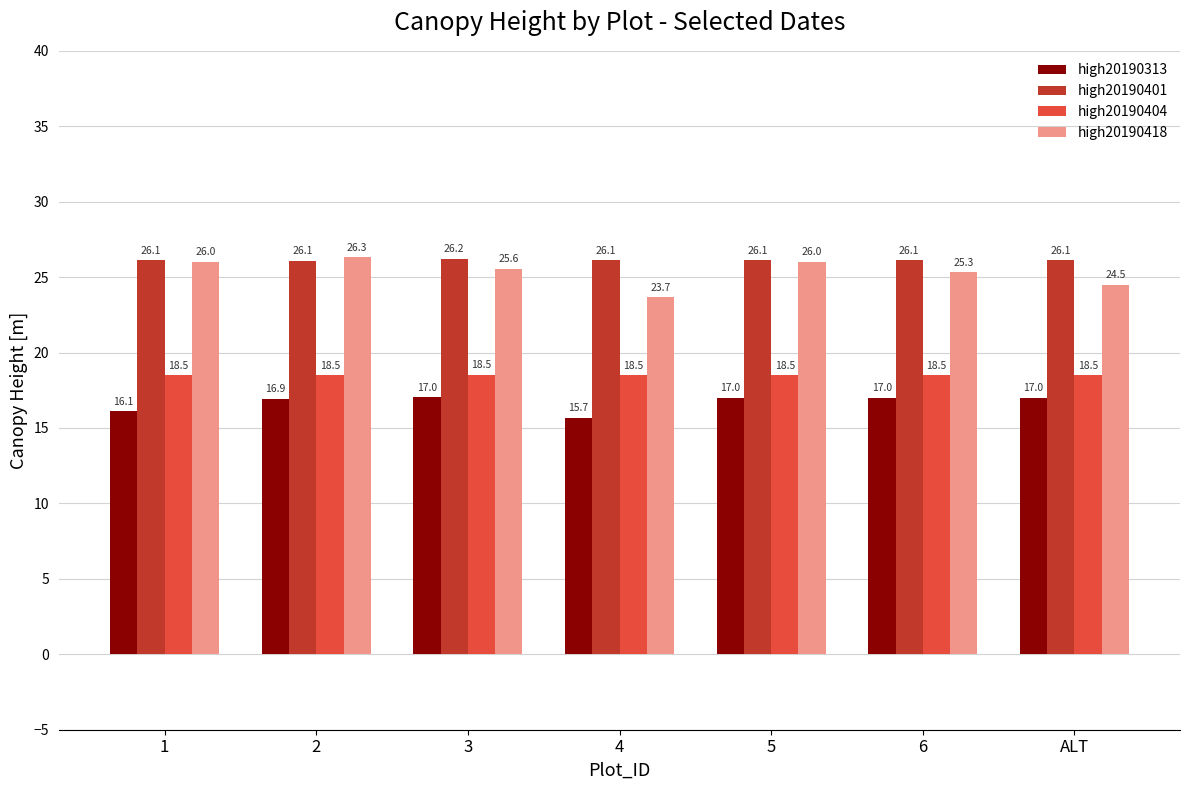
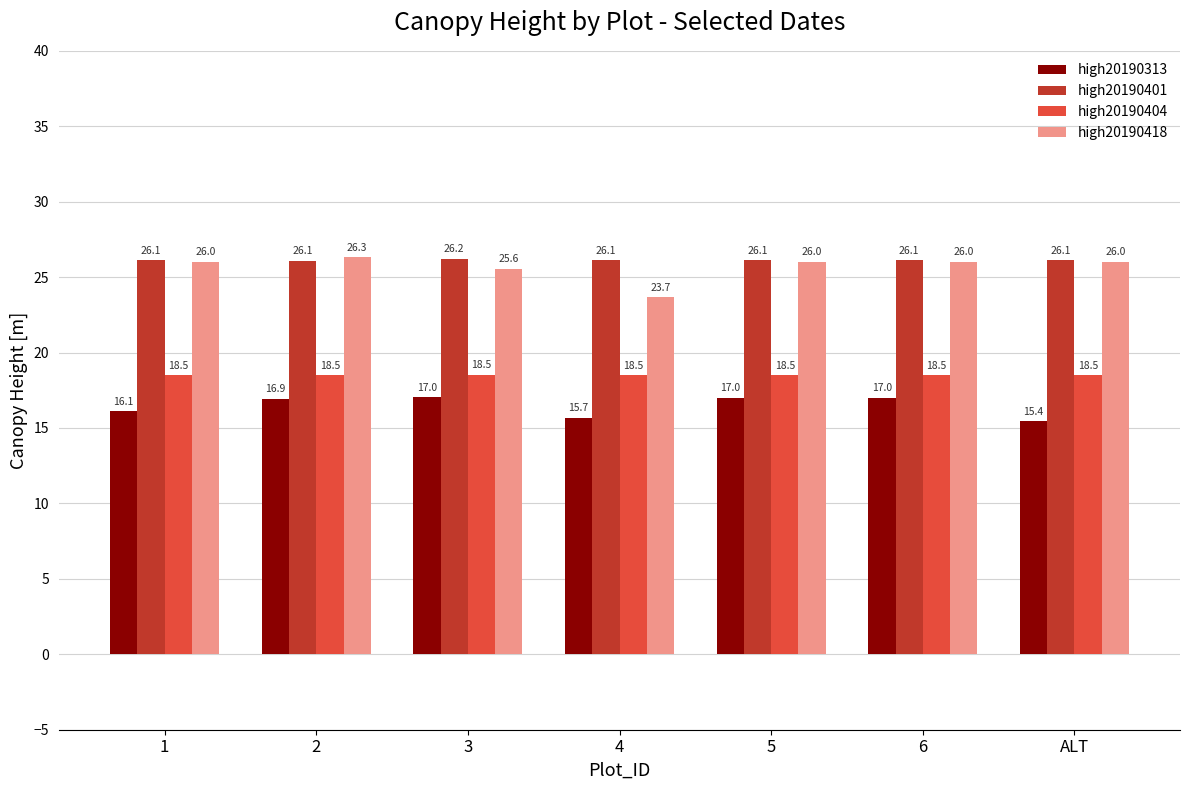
  {
    "high20190313": {
      "1": 16.1,
      "2": 16.9,
      "3": 17.0,
      "4": 15.7,
      "5": 17.0,
      "6": 17.0,
-     "ALT": 17.0
+     "ALT": 15.4
    },
    "high20190418": {
      "1": 26.0,
      "2": 26.3,
      "3": 25.6,
      "4": 23.7,
      "5": 26.0,
-     "6": 25.3,
-     "ALT": 24.5
+     "6": 26.0,
+     "ALT": 26.0
    }
  }
